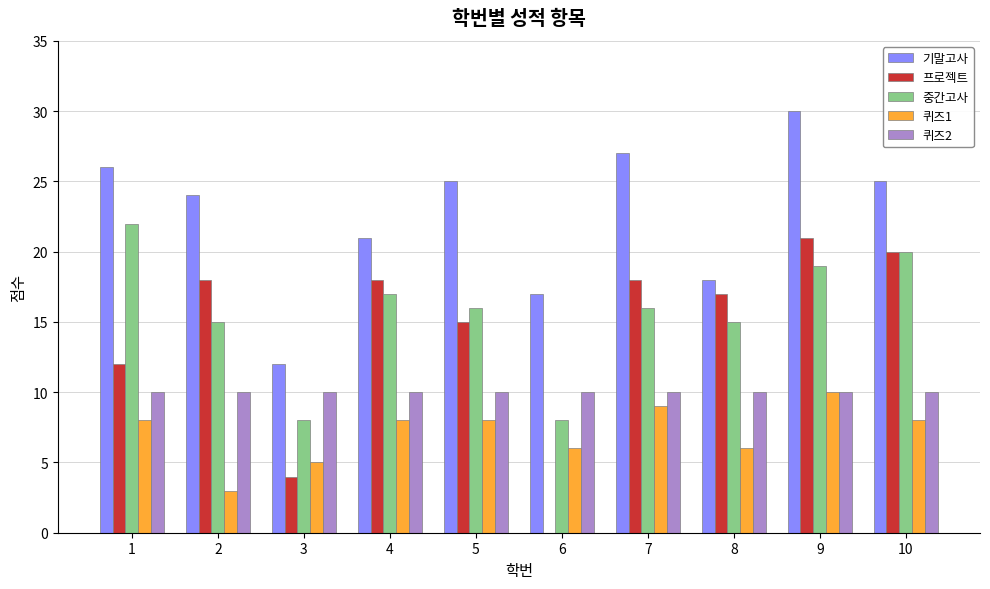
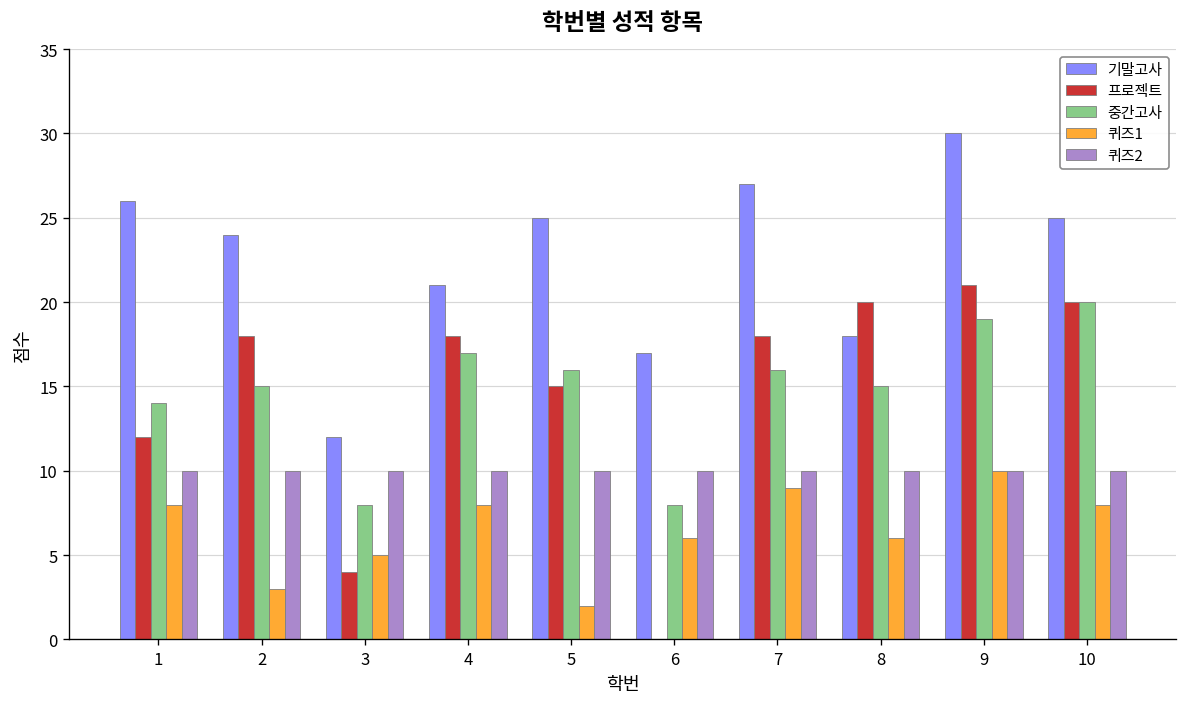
  {
    "기말고사": {
      "1": 26,
      "2": 24,
      "3": 12,
      "4": 21,
      "5": 25,
      "6": 17,
      "7": 27,
      "8": 18,
      "9": 30,
      "10": 25
    },
    "프로젝트": {
      "1": 12,
      "2": 18,
      "3": 4,
      "4": 18,
      "5": 15,
      "6": 0,
      "7": 18,
-     "8": 17,
+     "8": 20,
      "9": 21,
      "10": 20
    },
    "중간고사": {
-     "1": 22,
+     "1": 14,
      "2": 15,
      "3": 8,
      "4": 17,
      "5": 16,
      "6": 8,
      "7": 16,
      "8": 15,
      "9": 19,
      "10": 20
    },
    "퀴즈1": {
      "1": 8,
      "2": 3,
      "3": 5,
      "4": 8,
-     "5": 8,
+     "5": 2,
      "6": 6,
      "7": 9,
      "8": 6,
      "9": 10,
      "10": 8
    },
    "퀴즈2": {
      "1": 10,
      "2": 10,
      "3": 10,
      "4": 10,
      "5": 10,
      "6": 10,
      "7": 10,
      "8": 10,
      "9": 10,
      "10": 10
    }
  }
